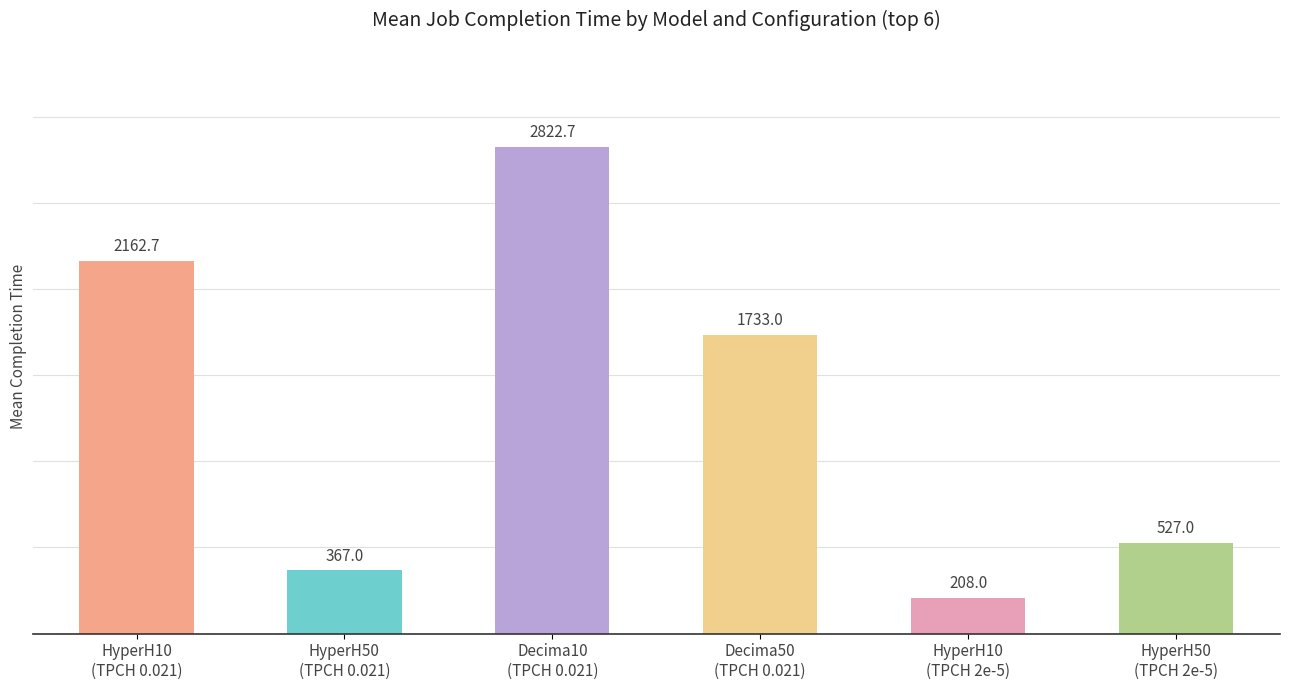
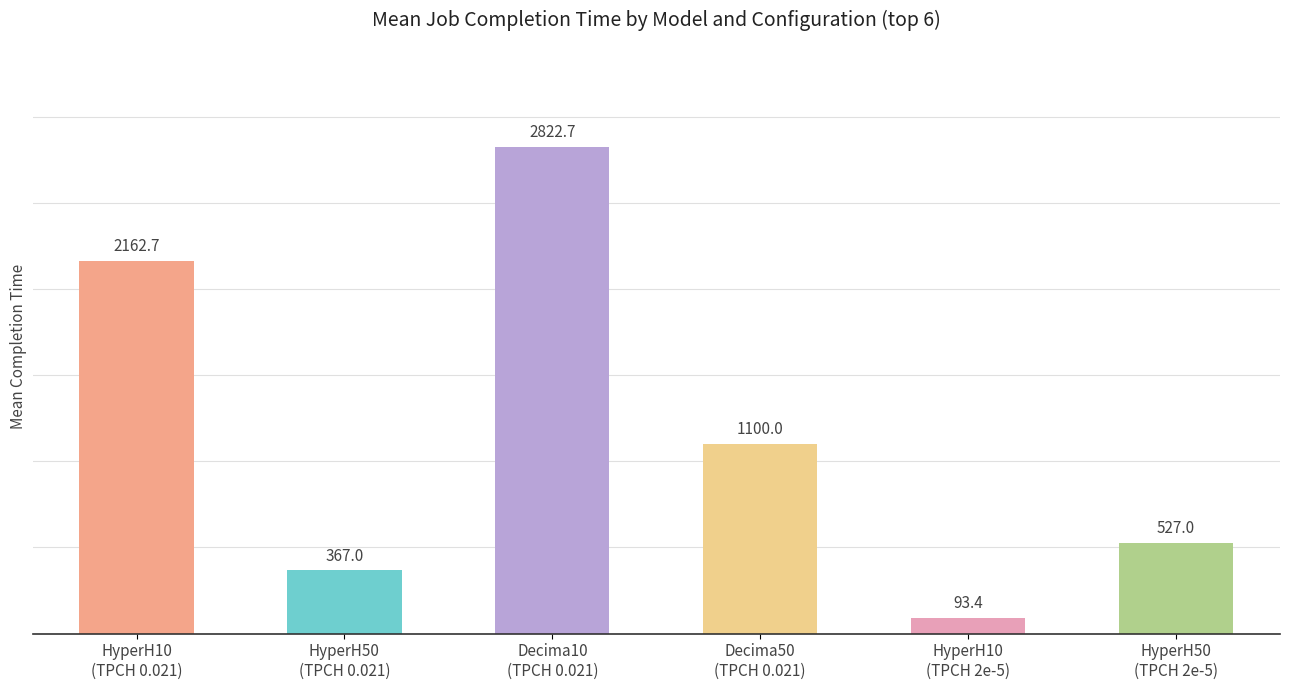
  {
    "HyperH10 (TPCH 0.021)": 2162.7,
    "HyperH50 (TPCH 0.021)": 367.0,
    "Decima10 (TPCH 0.021)": 2822.7,
-   "Decima50 (TPCH 0.021)": 1733.0,
-   "HyperH10 (TPCH 2e-5)": 208.0,
+   "Decima50 (TPCH 0.021)": 1100.0,
+   "HyperH10 (TPCH 2e-5)": 93.4,
    "HyperH50 (TPCH 2e-5)": 527.0
  }
